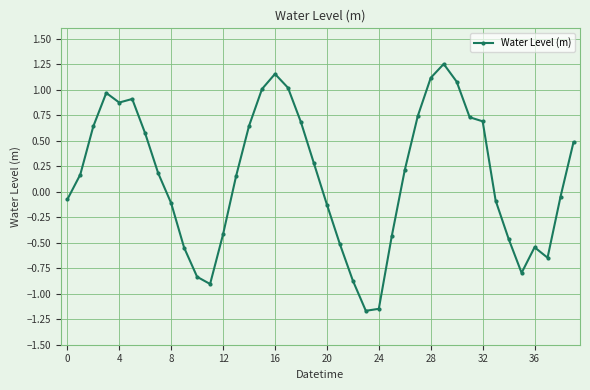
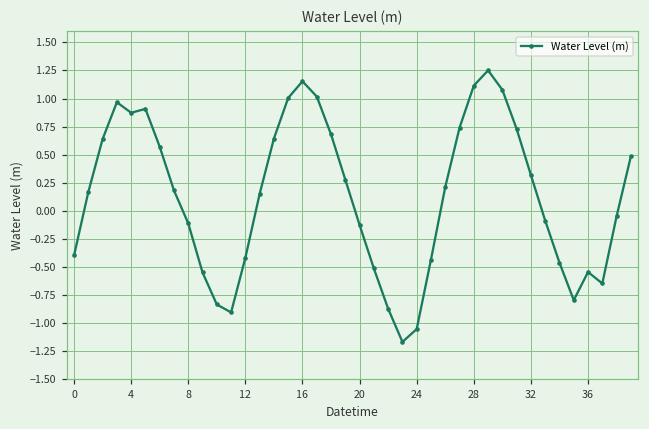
  {
-   "0": -0.08,
+   "0": -0.40,
    "4": 0.87,
    "8": -0.11,
    "12": -0.42,
    "16": 1.15,
    "20": -0.13,
-   "24": -1.15,
+   "24": -1.05,
    "28": 1.11,
-   "32": 0.69,
+   "32": 0.32,
    "36": -0.55
  }
